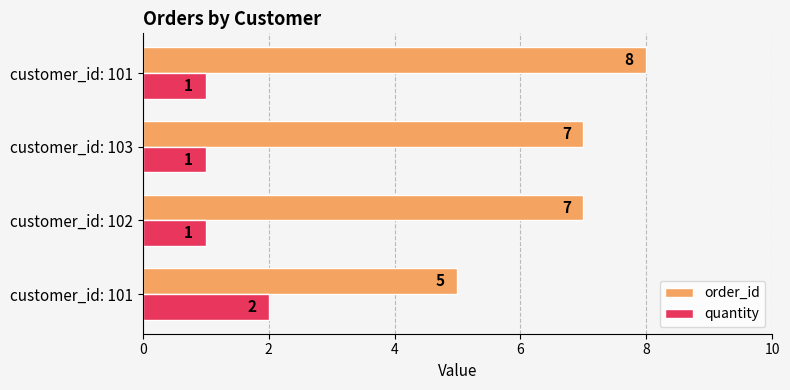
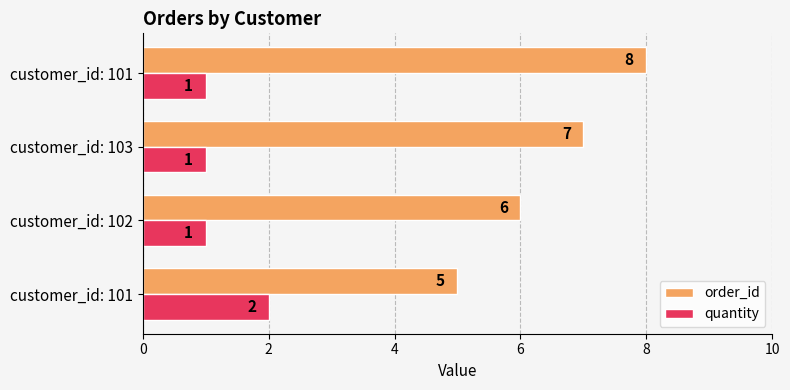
  {
    "order_id": {
      "customer_id: 103": 7,
-     "customer_id: 102": 7
+     "customer_id: 102": 6
    },
    "quantity": {
      "customer_id: 103": 1,
      "customer_id: 102": 1
    }
  }
